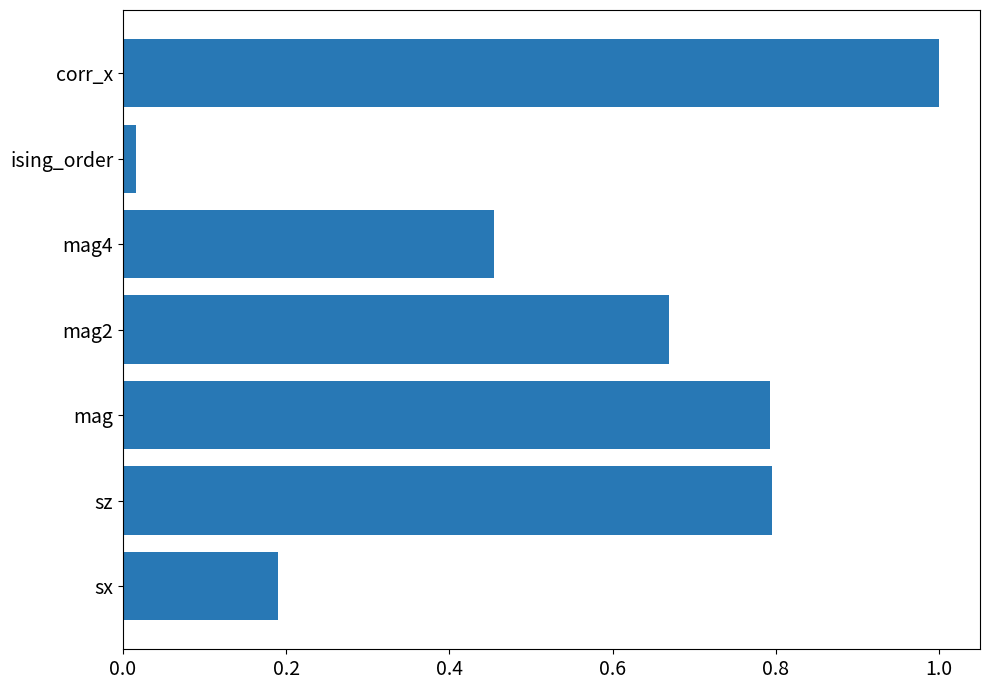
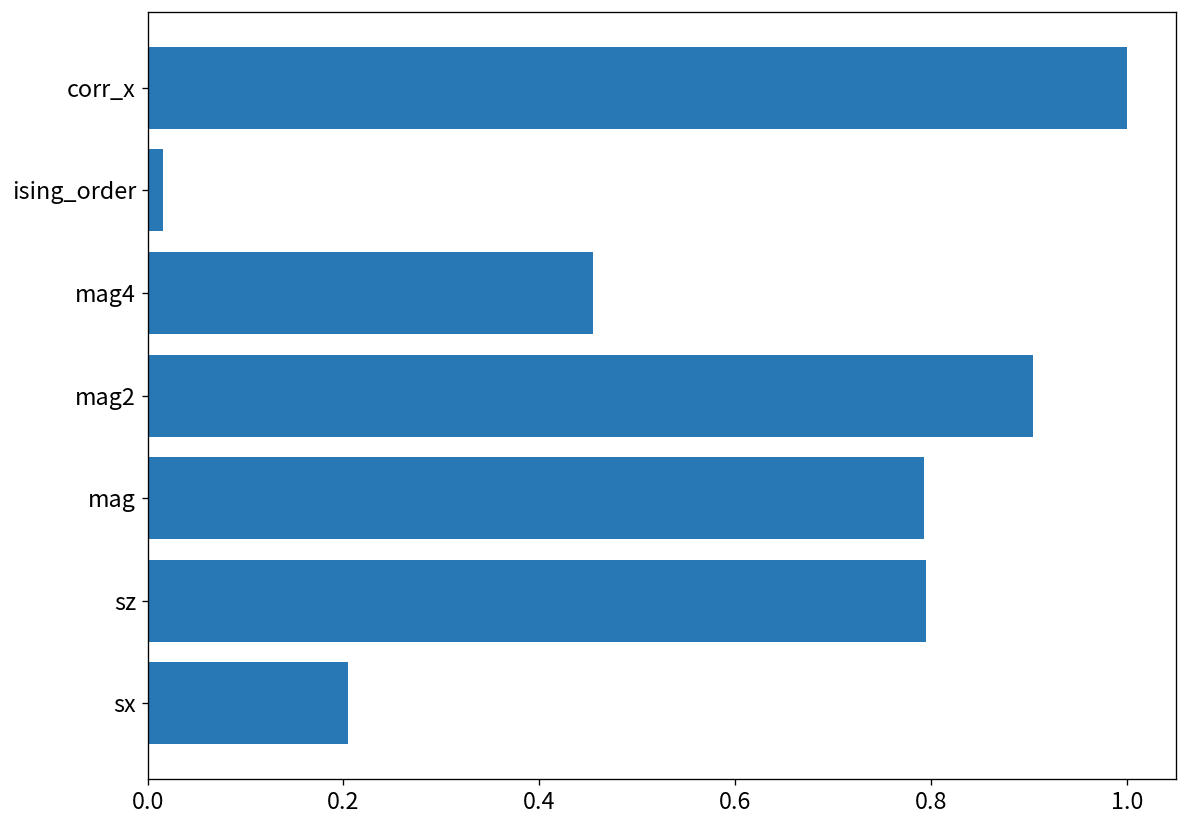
  {
    "corr_x": 1.00,
    "ising_order": 0.02,
    "mag4": 0.45,
-   "mag2": 0.67,
+   "mag2": 0.90,
    "mag": 0.79,
    "sz": 0.79,
-   "sx": 0.19
+   "sx": 0.21
  }
